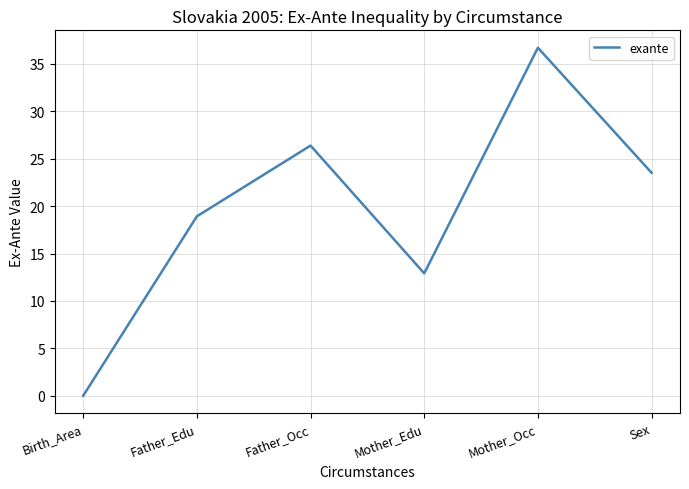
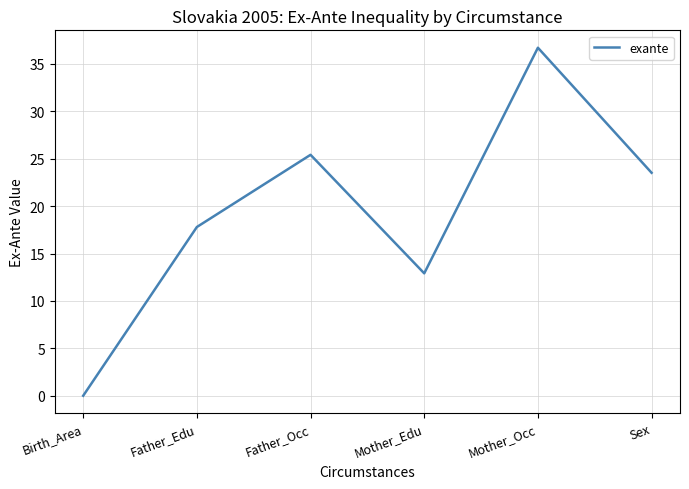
  {
    "Birth_Area": 0,
-   "Father_Edu": 19,
-   "Father_Occ": 26,
+   "Father_Edu": 18,
+   "Father_Occ": 25,
    "Mother_Edu": 13,
    "Mother_Occ": 37,
    "Sex": 24
  }
